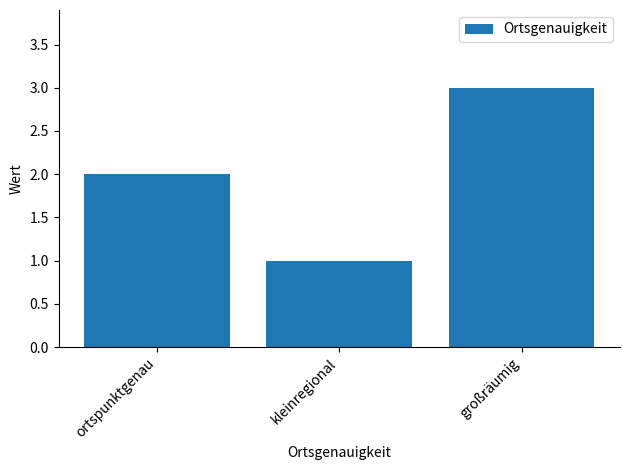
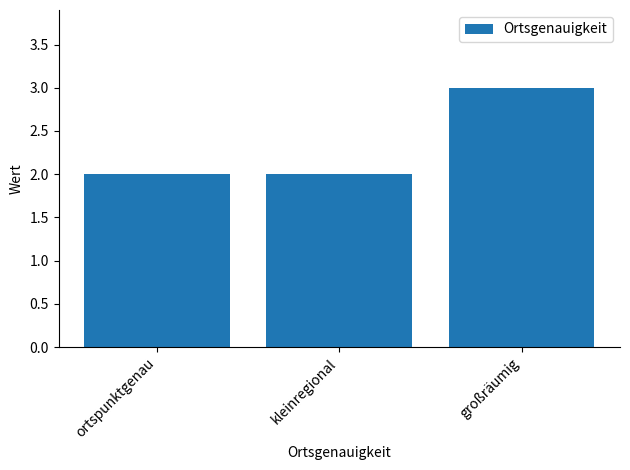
  {
    "ortspunktgenau": 2,
-   "kleinregional": 1,
+   "kleinregional": 2,
    "großräumig": 3
  }
